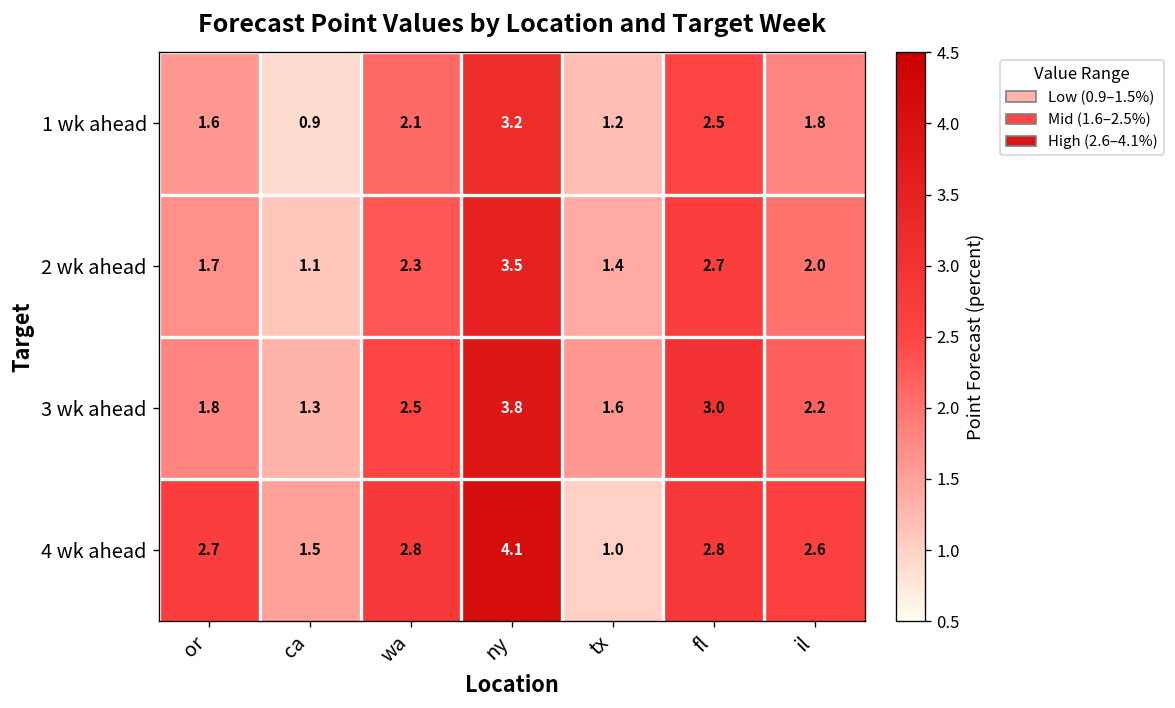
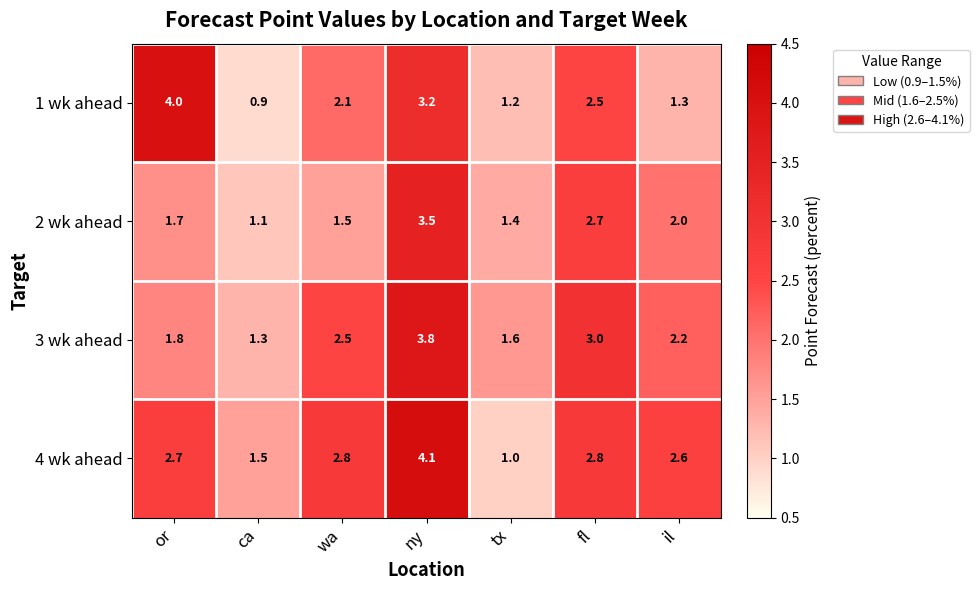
  {
    "1 wk ahead": {
-     "or": 1.6,
+     "or": 4.0,
      "ca": 0.9,
      "wa": 2.1,
      "ny": 3.2,
      "tx": 1.2,
      "fl": 2.5,
-     "il": 1.8
+     "il": 1.3
    },
    "2 wk ahead": {
      "or": 1.7,
      "ca": 1.1,
-     "wa": 2.3,
+     "wa": 1.5,
      "ny": 3.5,
      "tx": 1.4,
      "fl": 2.7,
      "il": 2.0
    },
    "3 wk ahead": {
      "or": 1.8,
      "ca": 1.3,
      "wa": 2.5,
      "ny": 3.8,
      "tx": 1.6,
      "fl": 3.0,
      "il": 2.2
    },
    "4 wk ahead": {
      "or": 2.7,
      "ca": 1.5,
      "wa": 2.8,
      "ny": 4.1,
      "tx": 1.0,
      "fl": 2.8,
      "il": 2.6
    }
  }
